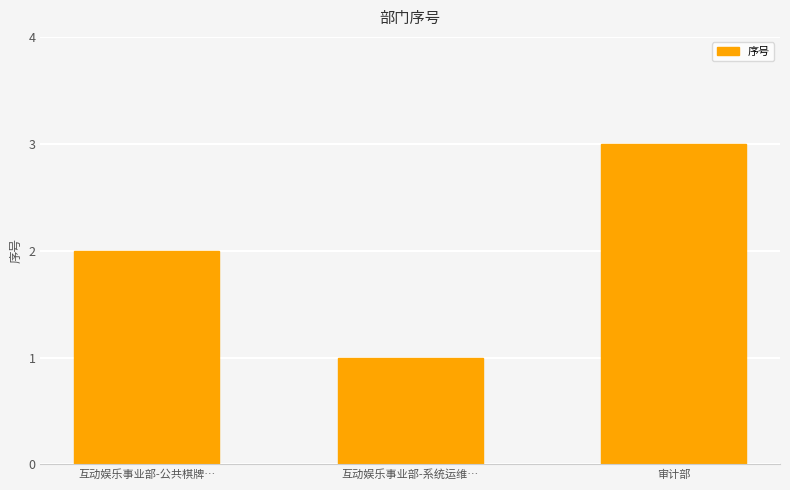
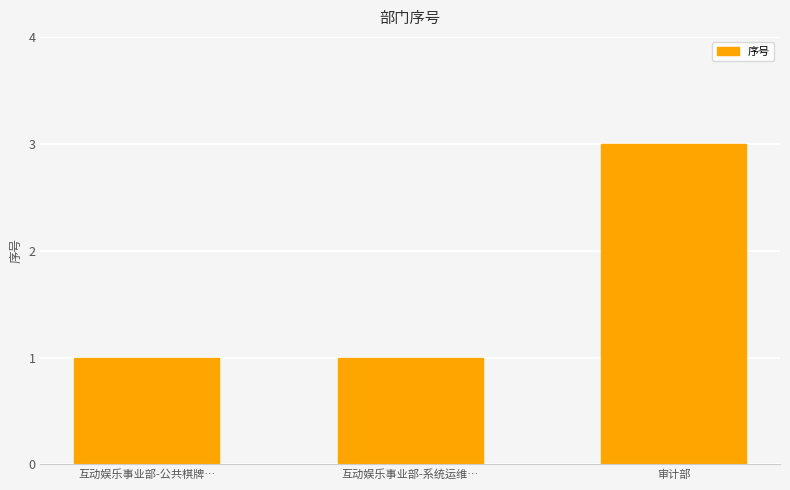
  {
-   "互动娱乐事业部-公共棋牌…": 2,
+   "互动娱乐事业部-公共棋牌…": 1,
    "互动娱乐事业部-系统运维…": 1,
    "审计部": 3
  }
